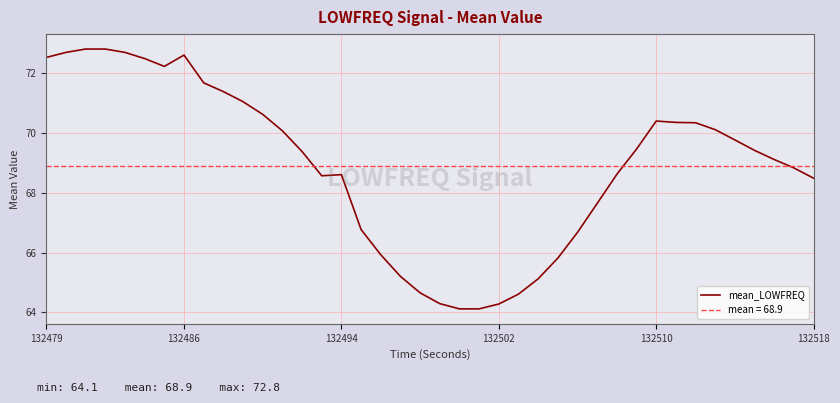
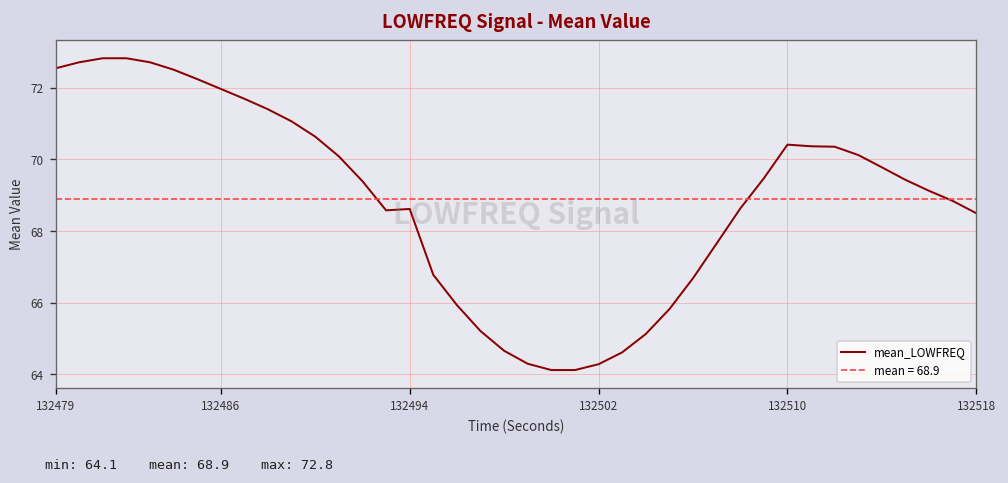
  {
    "132479": 72.5,
-   "132486": 72.6,
+   "132486": 72.0,
    "132494": 68.6,
    "132502": 64.3,
    "132510": 70.4,
    "132518": 68.5
  }
